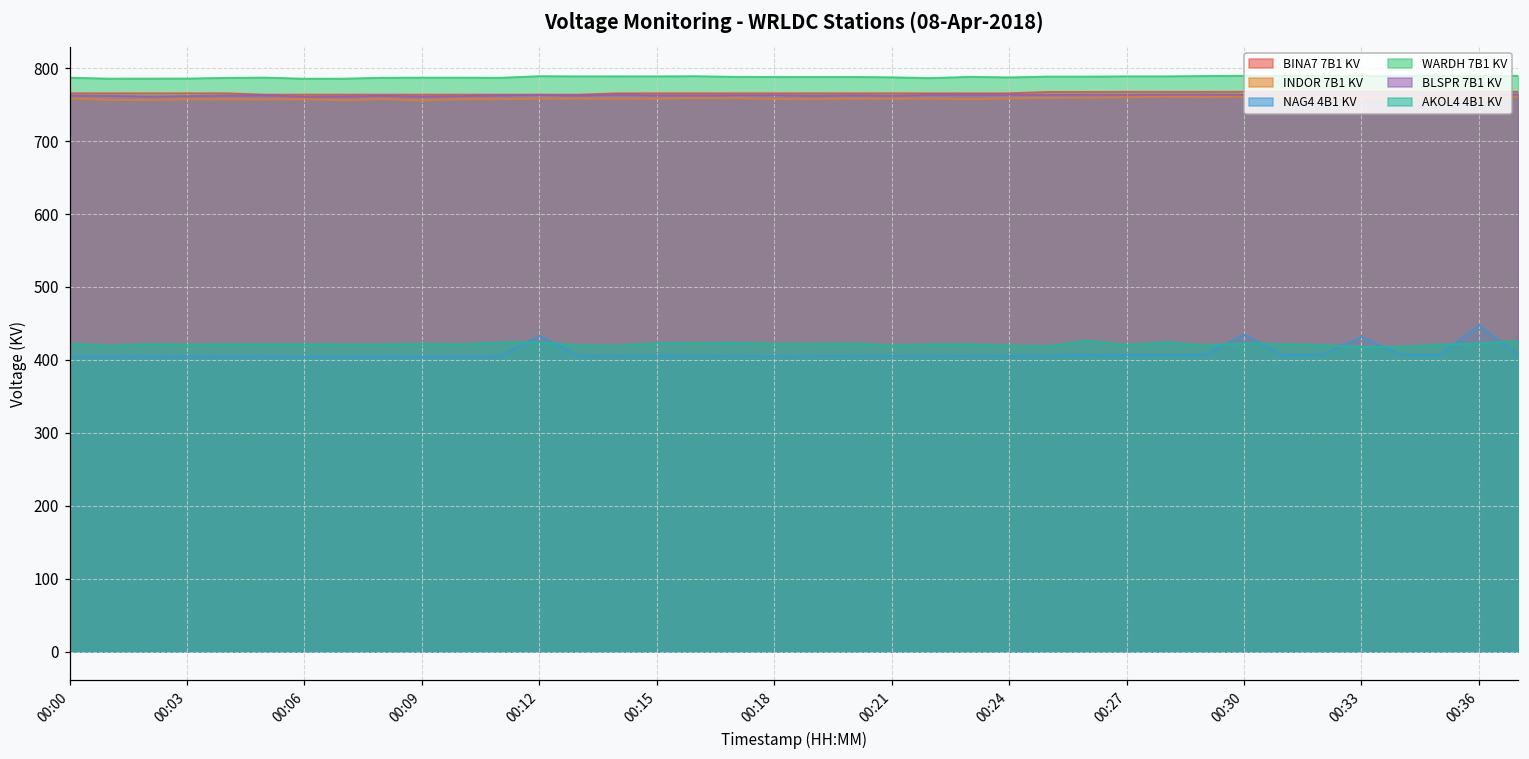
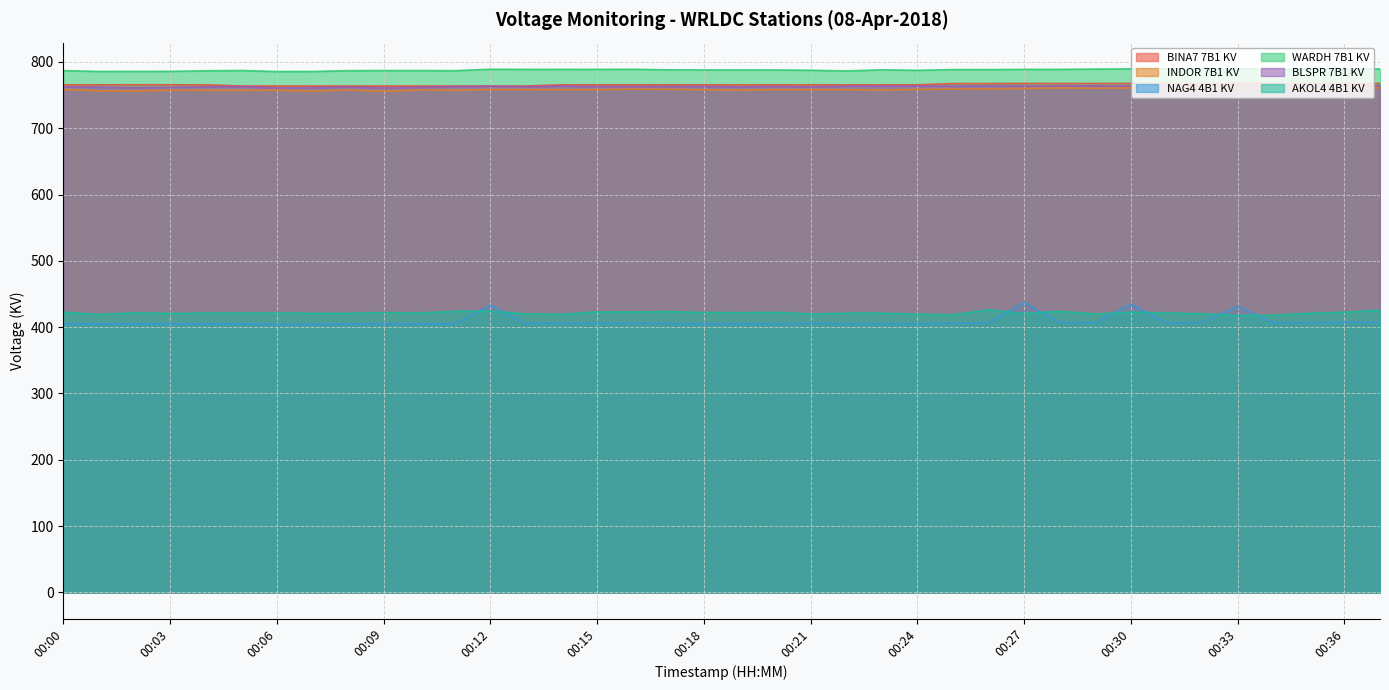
  {
    "NAG4 4B1 KV": {
      "00:00": 410,
      "00:03": 410,
      "00:06": 400,
      "00:09": 400,
      "00:12": 430,
      "00:15": 410,
      "00:18": 410,
      "00:21": 410,
      "00:24": 410,
-     "00:27": 410,
+     "00:27": 440,
      "00:30": 430,
      "00:33": 430,
-     "00:36": 450
+     "00:36": 410
    }
  }
